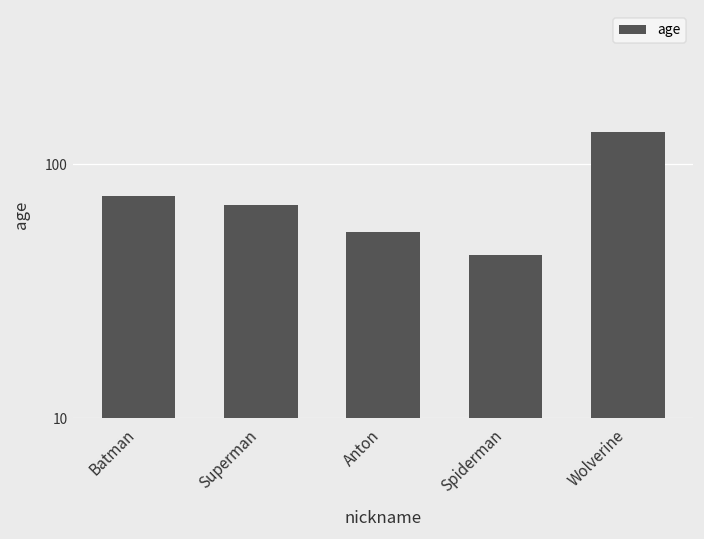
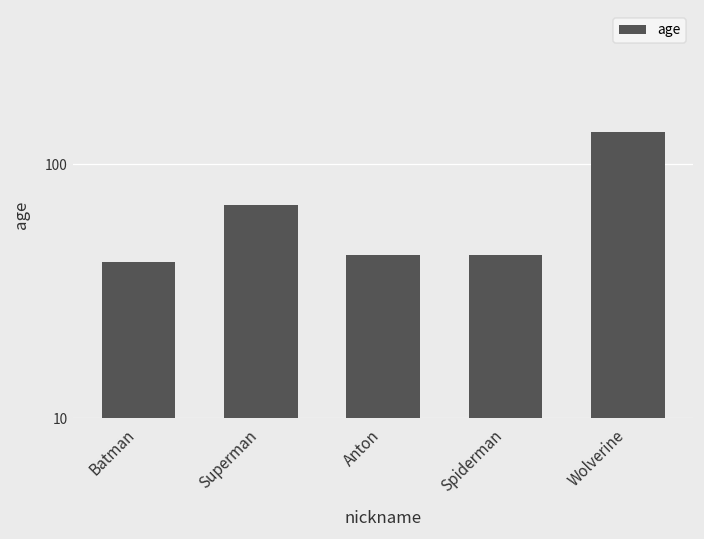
  {
-   "Batman": 75,
+   "Batman": 41,
    "Superman": 69,
-   "Anton": 54,
+   "Anton": 44,
    "Spiderman": 44,
    "Wolverine": 130
  }
